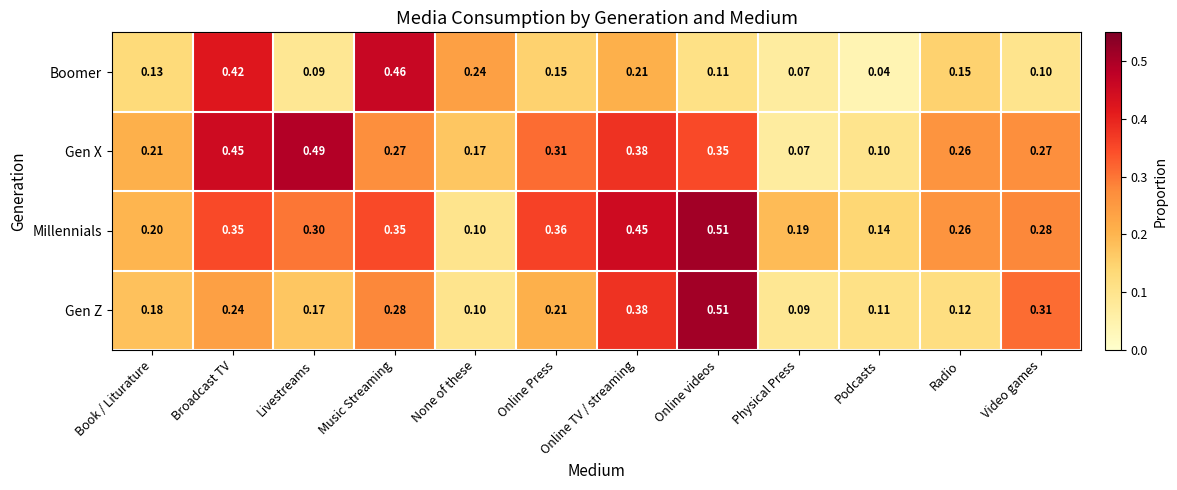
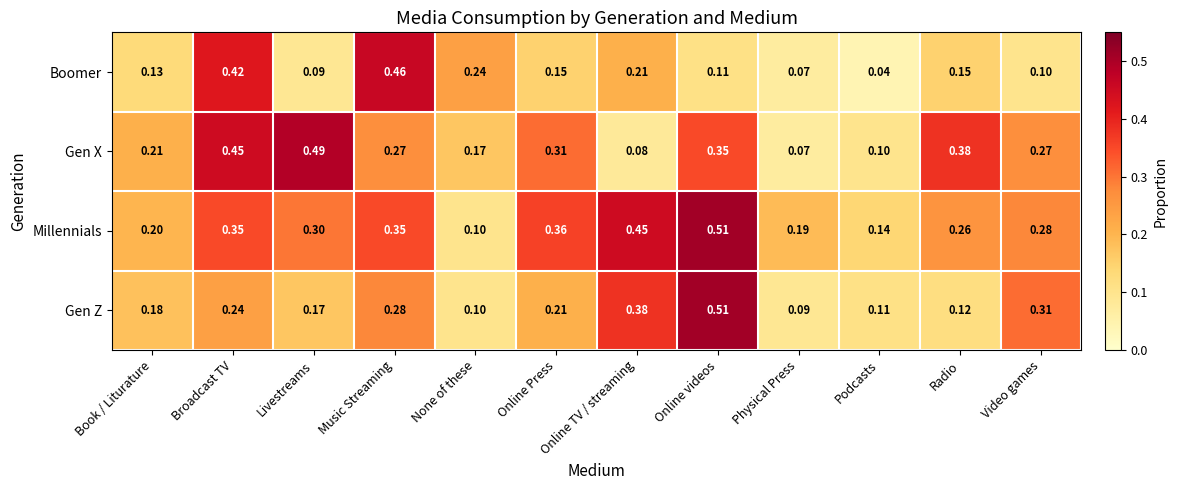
  {
    "Boomer": {
      "Book / Liturature": 0.13,
      "Broadcast TV": 0.42,
      "Livestreams": 0.09,
      "Music Streaming": 0.46,
      "None of these": 0.24,
      "Online Press": 0.15,
      "Online TV / streaming": 0.21,
      "Online videos": 0.11,
      "Physical Press": 0.07,
      "Podcasts": 0.04,
      "Radio": 0.15,
      "Video games": 0.10
    },
    "Gen X": {
      "Book / Liturature": 0.21,
      "Broadcast TV": 0.45,
      "Livestreams": 0.49,
      "Music Streaming": 0.27,
      "None of these": 0.17,
      "Online Press": 0.31,
-     "Online TV / streaming": 0.38,
+     "Online TV / streaming": 0.08,
      "Online videos": 0.35,
      "Physical Press": 0.07,
      "Podcasts": 0.10,
-     "Radio": 0.26,
+     "Radio": 0.38,
      "Video games": 0.27
    },
    "Millennials": {
      "Book / Liturature": 0.20,
      "Broadcast TV": 0.35,
      "Livestreams": 0.30,
      "Music Streaming": 0.35,
      "None of these": 0.10,
      "Online Press": 0.36,
      "Online TV / streaming": 0.45,
      "Online videos": 0.51,
      "Physical Press": 0.19,
      "Podcasts": 0.14,
      "Radio": 0.26,
      "Video games": 0.28
    },
    "Gen Z": {
      "Book / Liturature": 0.18,
      "Broadcast TV": 0.24,
      "Livestreams": 0.17,
      "Music Streaming": 0.28,
      "None of these": 0.10,
      "Online Press": 0.21,
      "Online TV / streaming": 0.38,
      "Online videos": 0.51,
      "Physical Press": 0.09,
      "Podcasts": 0.11,
      "Radio": 0.12,
      "Video games": 0.31
    }
  }
